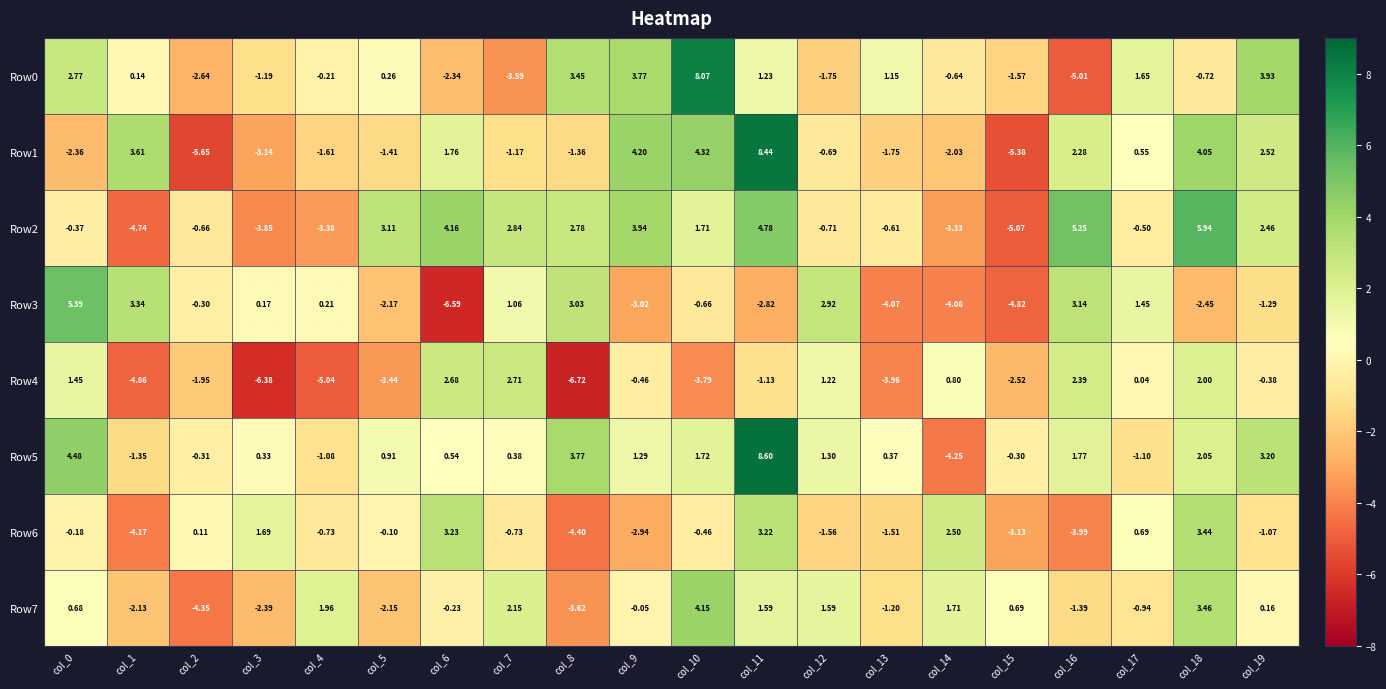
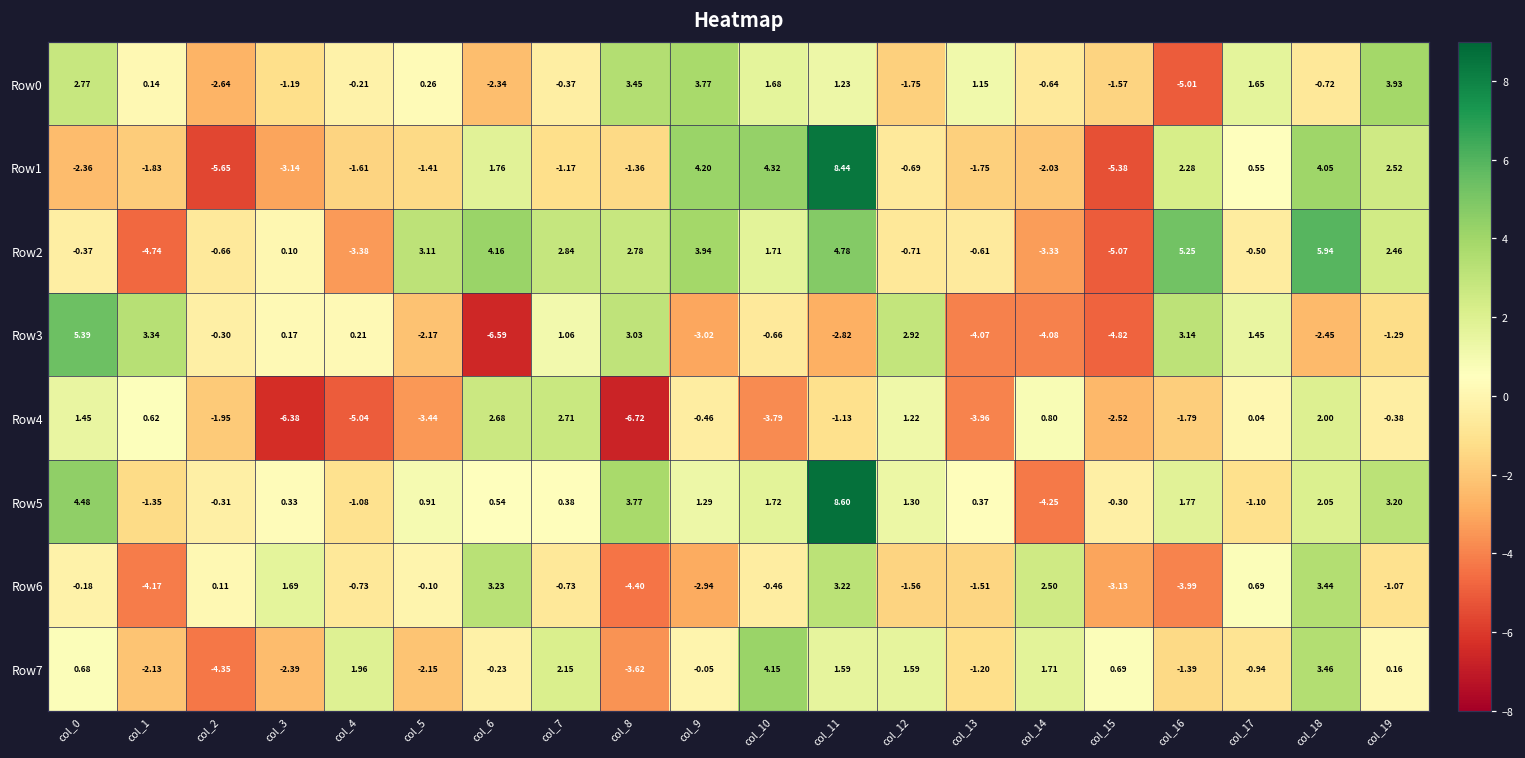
  {
    "Row0": {
      "col_0": 2.77,
      "col_1": 0.14,
      "col_2": -2.64,
      "col_3": -1.19,
      "col_4": -0.21,
      "col_5": 0.26,
      "col_6": -2.34,
-     "col_7": -3.59,
+     "col_7": -0.37,
      "col_8": 3.45,
      "col_9": 3.77,
-     "col_10": 8.07,
+     "col_10": 1.68,
      "col_11": 1.23,
      "col_12": -1.75,
      "col_13": 1.15,
      "col_14": -0.64,
      "col_15": -1.57,
      "col_16": -5.01,
      "col_17": 1.65,
      "col_18": -0.72,
      "col_19": 3.93
    },
    "Row1": {
      "col_0": -2.36,
-     "col_1": 3.61,
+     "col_1": -1.83,
      "col_2": -5.65,
      "col_3": -3.14,
      "col_4": -1.61,
      "col_5": -1.41,
      "col_6": 1.76,
      "col_7": -1.17,
      "col_8": -1.36,
      "col_9": 4.20,
      "col_10": 4.32,
      "col_11": 8.44,
      "col_12": -0.69,
      "col_13": -1.75,
      "col_14": -2.03,
      "col_15": -5.38,
      "col_16": 2.28,
      "col_17": 0.55,
      "col_18": 4.05,
      "col_19": 2.52
    },
    "Row2": {
      "col_0": -0.37,
      "col_1": -4.74,
      "col_2": -0.66,
-     "col_3": -3.85,
+     "col_3": 0.10,
      "col_4": -3.38,
      "col_5": 3.11,
      "col_6": 4.16,
      "col_7": 2.84,
      "col_8": 2.78,
      "col_9": 3.94,
      "col_10": 1.71,
      "col_11": 4.78,
      "col_12": -0.71,
      "col_13": -0.61,
      "col_14": -3.33,
      "col_15": -5.07,
      "col_16": 5.25,
      "col_17": -0.50,
      "col_18": 5.94,
      "col_19": 2.46
    },
    "Row3": {
      "col_0": 5.39,
      "col_1": 3.34,
      "col_2": -0.30,
      "col_3": 0.17,
      "col_4": 0.21,
      "col_5": -2.17,
      "col_6": -6.59,
      "col_7": 1.06,
      "col_8": 3.03,
      "col_9": -3.02,
      "col_10": -0.66,
      "col_11": -2.82,
      "col_12": 2.92,
      "col_13": -4.07,
      "col_14": -4.08,
      "col_15": -4.82,
      "col_16": 3.14,
      "col_17": 1.45,
      "col_18": -2.45,
      "col_19": -1.29
    },
    "Row4": {
      "col_0": 1.45,
-     "col_1": -4.86,
+     "col_1": 0.62,
      "col_2": -1.95,
      "col_3": -6.38,
      "col_4": -5.04,
      "col_5": -3.44,
      "col_6": 2.68,
      "col_7": 2.71,
      "col_8": -6.72,
      "col_9": -0.46,
      "col_10": -3.79,
      "col_11": -1.13,
      "col_12": 1.22,
      "col_13": -3.96,
      "col_14": 0.80,
      "col_15": -2.52,
-     "col_16": 2.39,
+     "col_16": -1.79,
      "col_17": 0.04,
      "col_18": 2.00,
      "col_19": -0.38
    },
    "Row5": {
      "col_0": 4.48,
      "col_1": -1.35,
      "col_2": -0.31,
      "col_3": 0.33,
      "col_4": -1.08,
      "col_5": 0.91,
      "col_6": 0.54,
      "col_7": 0.38,
      "col_8": 3.77,
      "col_9": 1.29,
      "col_10": 1.72,
      "col_11": 8.60,
      "col_12": 1.30,
      "col_13": 0.37,
      "col_14": -4.25,
      "col_15": -0.30,
      "col_16": 1.77,
      "col_17": -1.10,
      "col_18": 2.05,
      "col_19": 3.20
    },
    "Row6": {
      "col_0": -0.18,
      "col_1": -4.17,
      "col_2": 0.11,
      "col_3": 1.69,
      "col_4": -0.73,
      "col_5": -0.10,
      "col_6": 3.23,
      "col_7": -0.73,
      "col_8": -4.40,
      "col_9": -2.94,
      "col_10": -0.46,
      "col_11": 3.22,
      "col_12": -1.56,
      "col_13": -1.51,
      "col_14": 2.50,
      "col_15": -3.13,
      "col_16": -3.99,
      "col_17": 0.69,
      "col_18": 3.44,
      "col_19": -1.07
    },
    "Row7": {
      "col_0": 0.68,
      "col_1": -2.13,
      "col_2": -4.35,
      "col_3": -2.39,
      "col_4": 1.96,
      "col_5": -2.15,
      "col_6": -0.23,
      "col_7": 2.15,
      "col_8": -3.62,
      "col_9": -0.05,
      "col_10": 4.15,
      "col_11": 1.59,
      "col_12": 1.59,
      "col_13": -1.20,
      "col_14": 1.71,
      "col_15": 0.69,
      "col_16": -1.39,
      "col_17": -0.94,
      "col_18": 3.46,
      "col_19": 0.16
    }
  }
